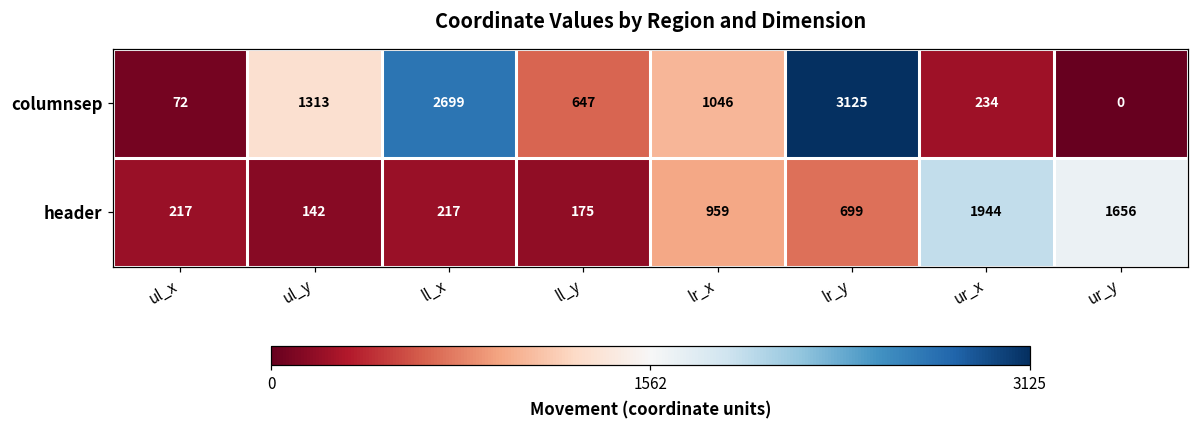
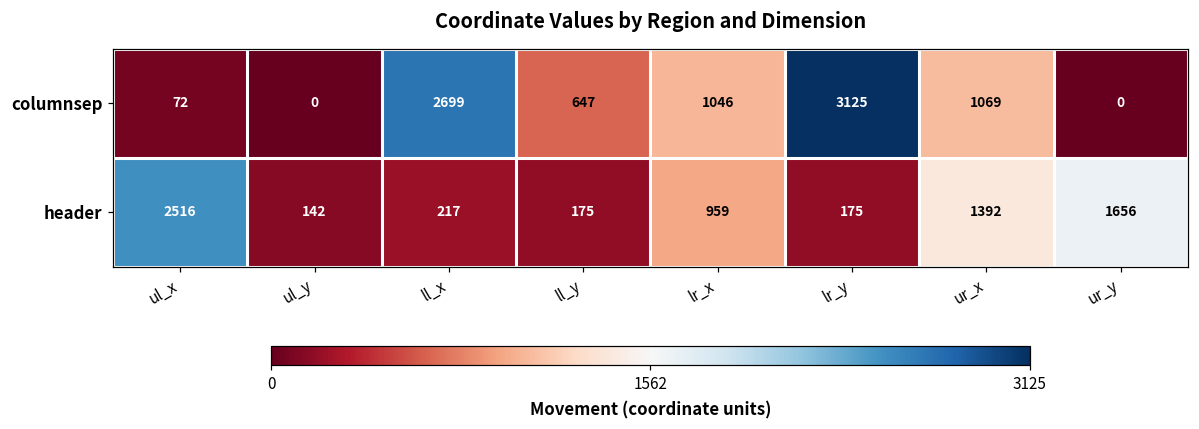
  {
    "columnsep": {
      "ul_x": 72,
-     "ul_y": 1313,
+     "ul_y": 0,
      "ll_x": 2699,
      "ll_y": 647,
      "lr_x": 1046,
      "lr_y": 3125,
-     "ur_x": 234,
+     "ur_x": 1069,
      "ur_y": 0
    },
    "header": {
-     "ul_x": 217,
+     "ul_x": 2516,
      "ul_y": 142,
      "ll_x": 217,
      "ll_y": 175,
      "lr_x": 959,
-     "lr_y": 699,
-     "ur_x": 1944,
+     "lr_y": 175,
+     "ur_x": 1392,
      "ur_y": 1656
    }
  }
